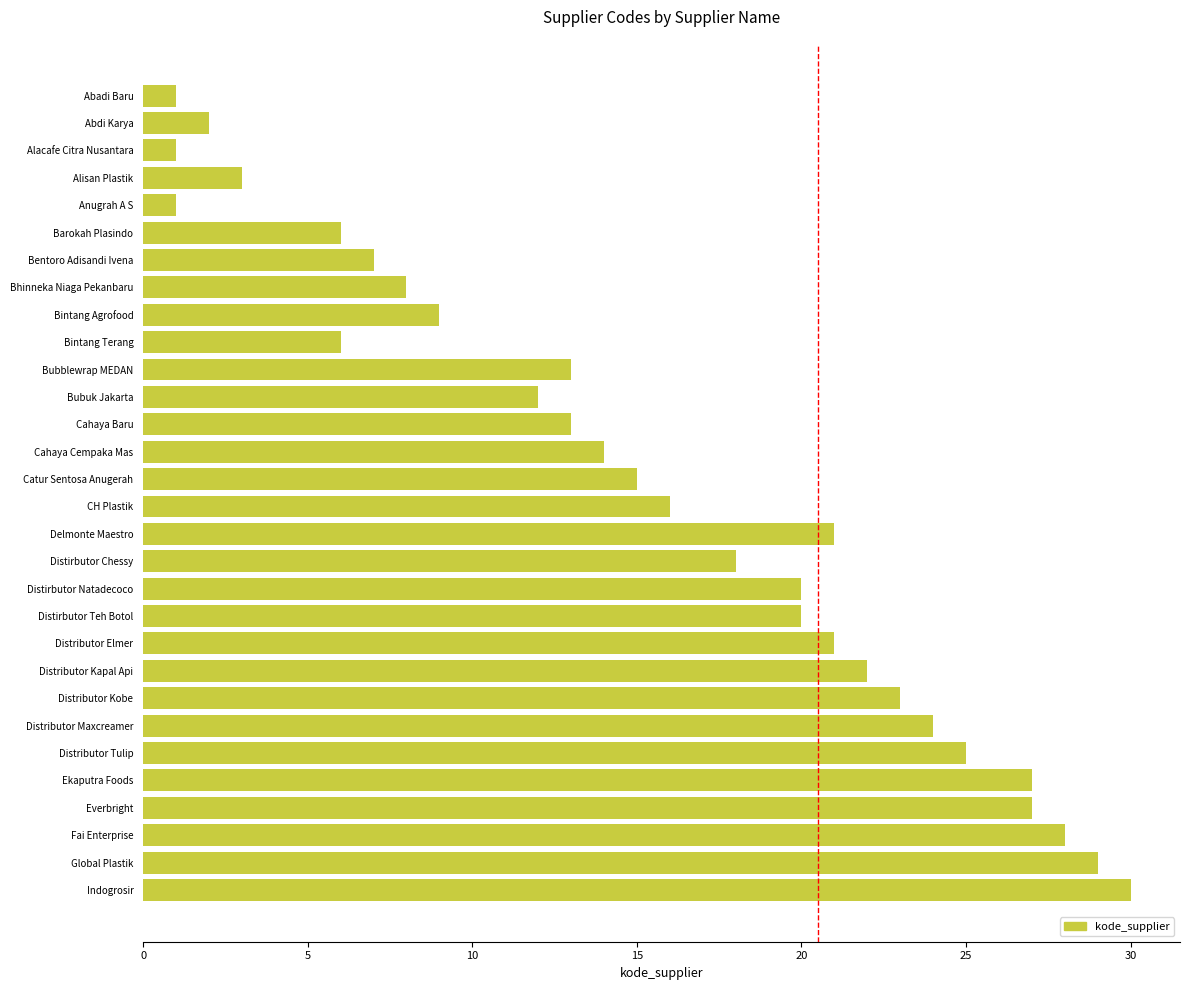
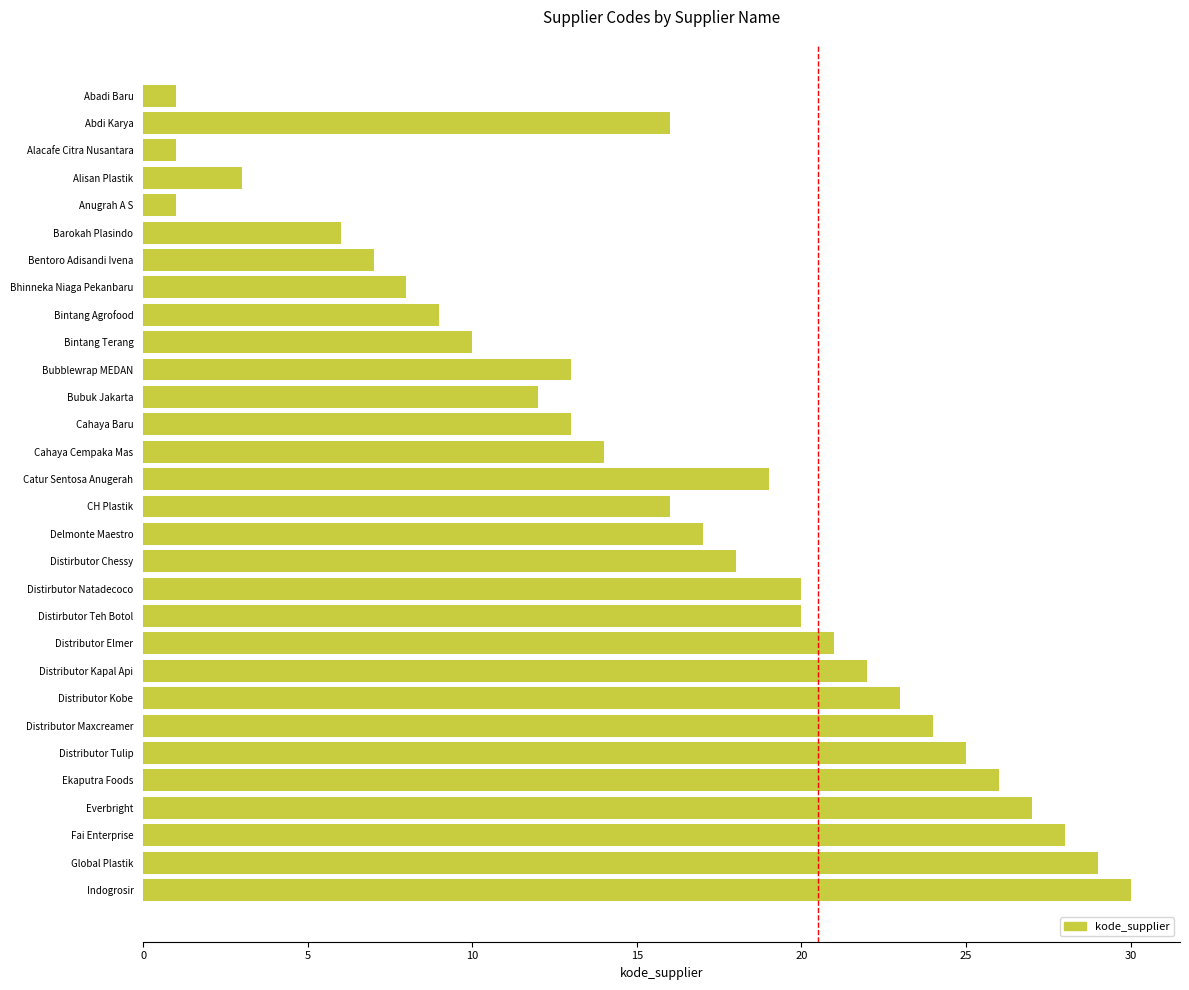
  {
    "Abadi Baru": 1,
-   "Abdi Karya": 2,
+   "Abdi Karya": 16,
    "Alacafe Citra Nusantara": 1,
    "Alisan Plastik": 3,
    "Anugrah A S": 1,
    "Barokah Plasindo": 6,
    "Bentoro Adisandi Ivena": 7,
    "Bhinneka Niaga Pekanbaru": 8,
    "Bintang Agrofood": 9,
-   "Bintang Terang": 6,
+   "Bintang Terang": 10,
    "Bubblewrap MEDAN": 13,
    "Bubuk Jakarta": 12,
    "Cahaya Baru": 13,
    "Cahaya Cempaka Mas": 14,
-   "Catur Sentosa Anugerah": 15,
+   "Catur Sentosa Anugerah": 19,
    "CH Plastik": 16,
-   "Delmonte Maestro": 21,
+   "Delmonte Maestro": 17,
    "Distirbutor Chessy": 18,
    "Distirbutor Natadecoco": 20,
    "Distirbutor Teh Botol": 20,
    "Distributor Elmer": 21,
    "Distributor Kapal Api": 22,
    "Distributor Kobe": 23,
    "Distributor Maxcreamer": 24,
    "Distributor Tulip": 25,
-   "Ekaputra Foods": 27,
+   "Ekaputra Foods": 26,
    "Everbright": 27,
    "Fai Enterprise": 28,
    "Global Plastik": 29,
    "Indogrosir": 30
  }
